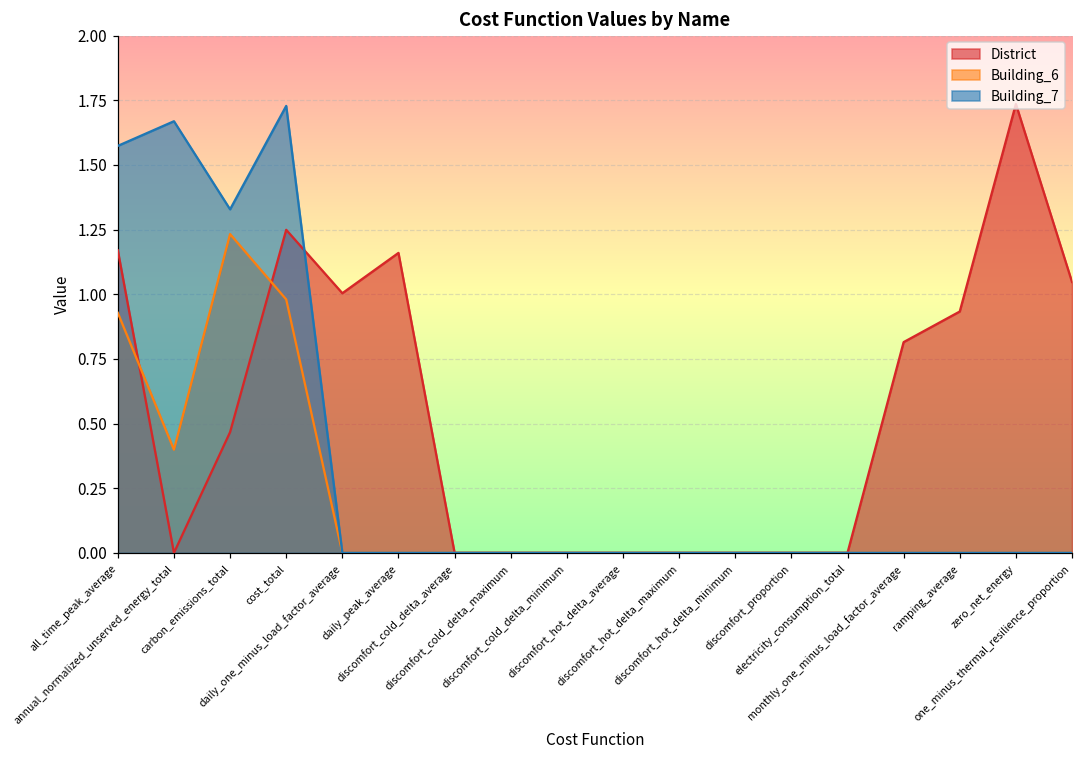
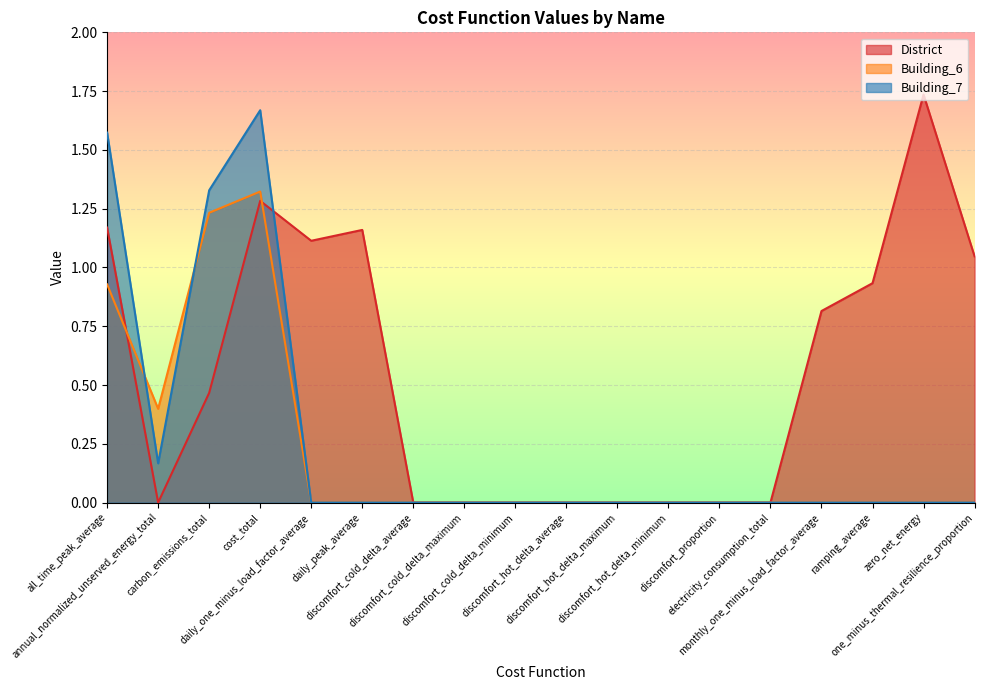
  {
    "District": {
      "all_time_peak_average": 1.17,
      "annual_normalized_unserved_energy_total": 0.00,
      "carbon_emissions_total": 0.47,
-     "cost_total": 1.25,
-     "daily_one_minus_load_factor_average": 1.00,
+     "cost_total": 1.28,
+     "daily_one_minus_load_factor_average": 1.11,
      "daily_peak_average": 1.16,
      "monthly_one_minus_load_factor_average": 0.81,
      "ramping_average": 0.93,
      "one_minus_thermal_resilience_proportion": 1.05
    },
    "Building_6": {
      "all_time_peak_average": 0.93,
      "annual_normalized_unserved_energy_total": 0.40,
      "carbon_emissions_total": 1.23,
-     "cost_total": 0.98
+     "cost_total": 1.32
    },
    "Building_7": {
      "all_time_peak_average": 1.57,
-     "annual_normalized_unserved_energy_total": 1.67,
+     "annual_normalized_unserved_energy_total": 0.17,
      "carbon_emissions_total": 1.33,
-     "cost_total": 1.73
+     "cost_total": 1.67
    }
  }
